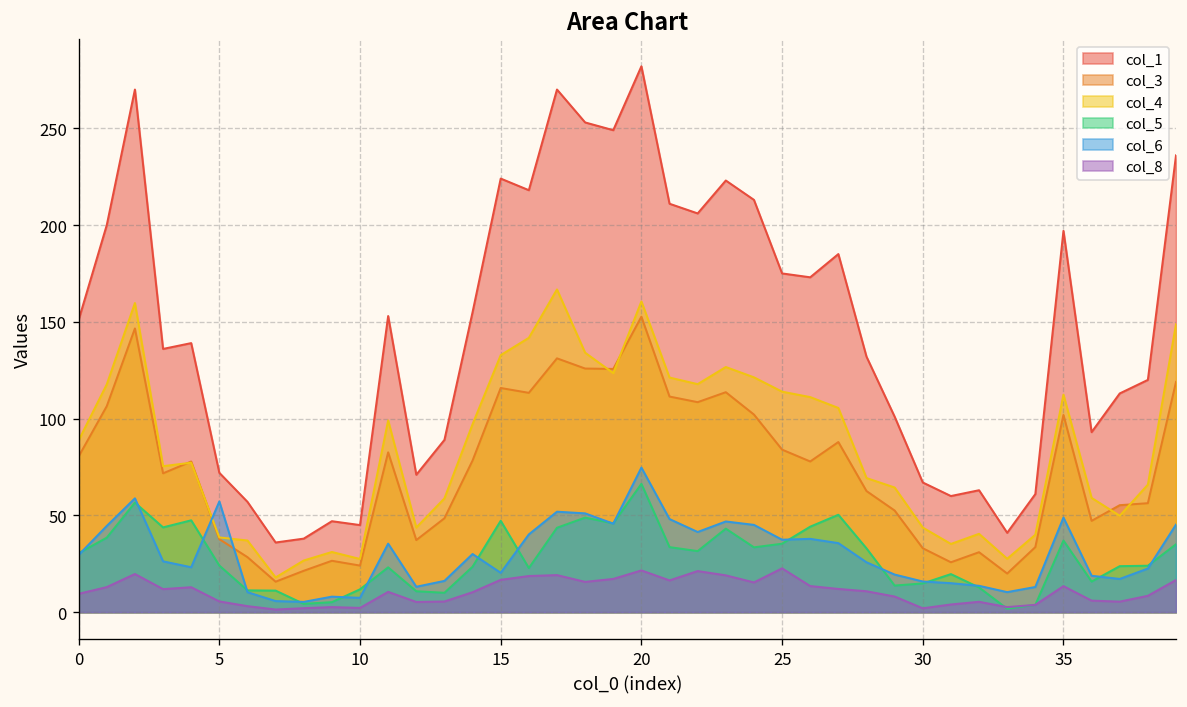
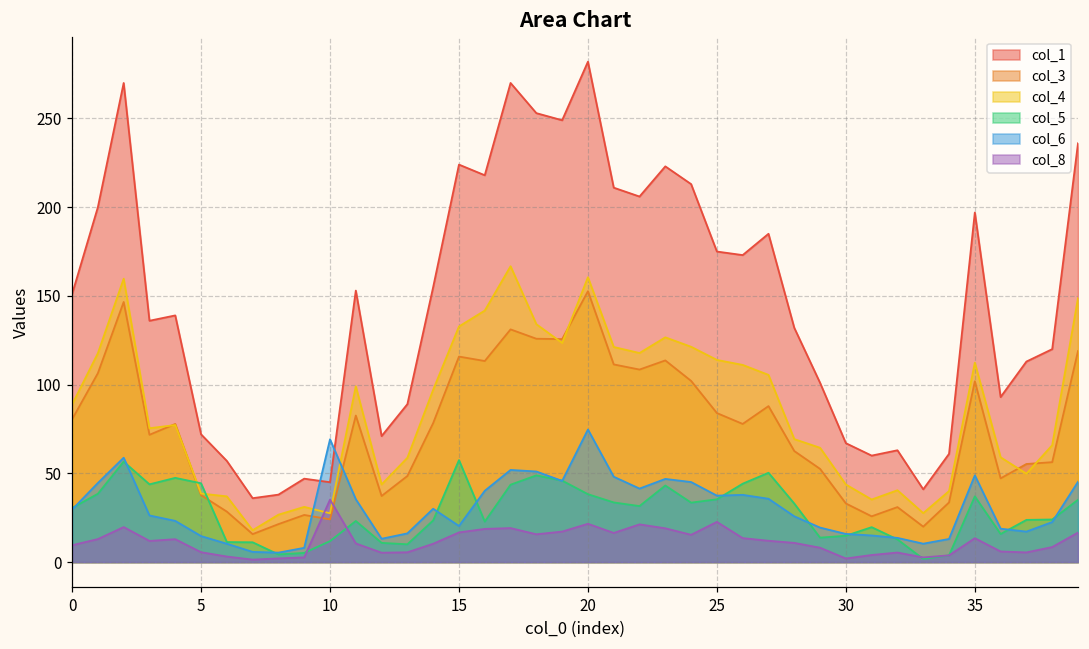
  {
    "col_5": {
-     "5": 24,
+     "5": 44,
      "10": 12,
-     "15": 47,
-     "20": 66,
+     "15": 57,
+     "20": 38,
      "25": 35,
      "35": 37
    },
    "col_6": {
-     "5": 57,
-     "10": 7,
+     "5": 15,
+     "10": 69,
      "15": 20,
      "20": 75,
      "25": 37,
      "35": 49
    },
    "col_8": {
      "0": 9,
      "5": 6,
-     "10": 2,
+     "10": 35,
      "15": 17,
      "20": 22,
      "25": 23,
      "30": 2,
      "35": 13
    }
  }
